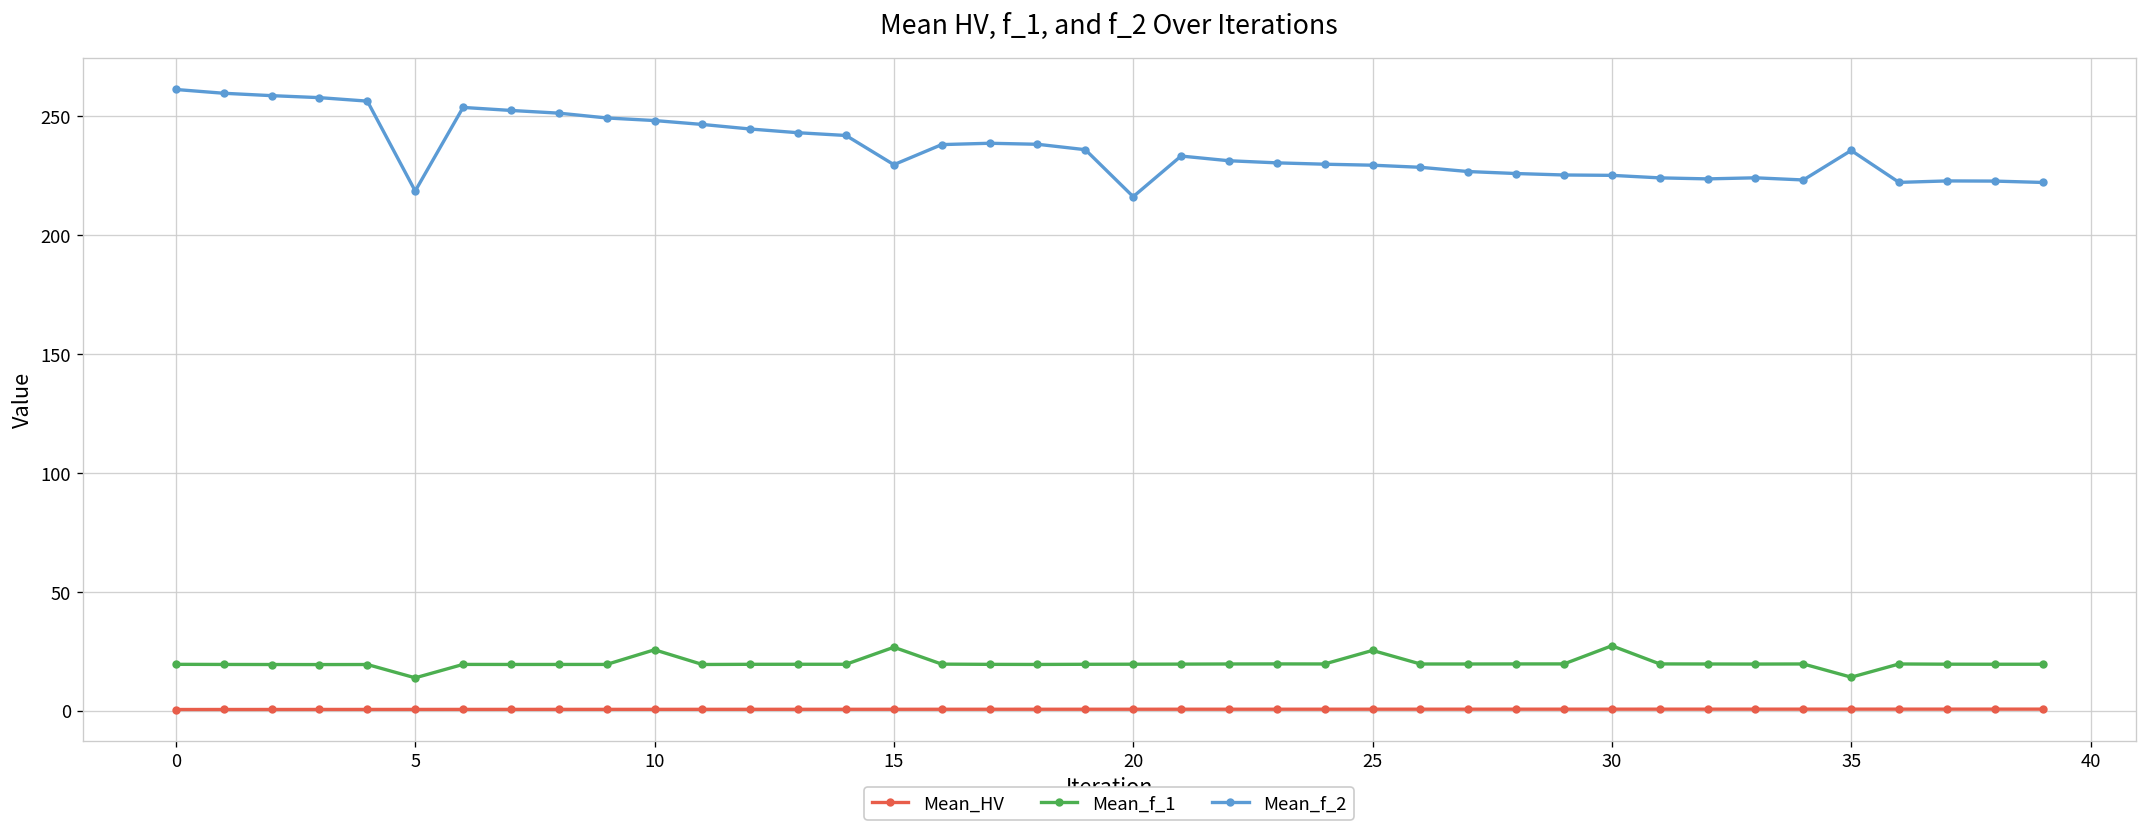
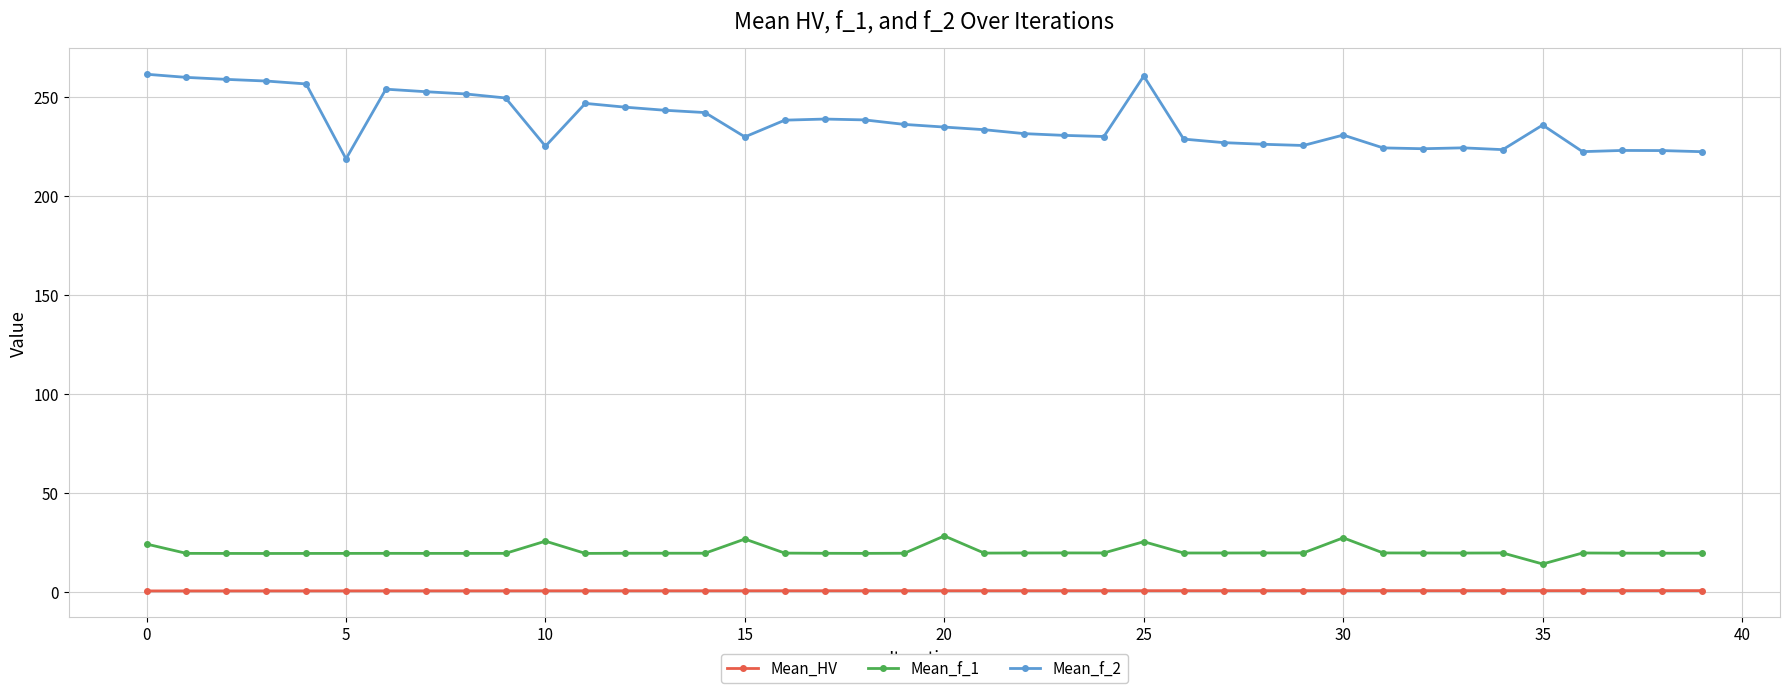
  {
    "Mean_HV": {
      "0": 1,
      "5": 1,
      "10": 1,
      "15": 1,
      "20": 1,
      "25": 1,
      "30": 1,
      "35": 1
    },
    "Mean_f_1": {
-     "0": 20,
-     "5": 14,
+     "0": 24,
+     "5": 19,
      "10": 26,
      "15": 27,
-     "20": 20,
+     "20": 28,
      "25": 25,
      "30": 27,
      "35": 14
    },
    "Mean_f_2": {
      "0": 261,
      "5": 219,
-     "10": 248,
+     "10": 225,
      "15": 230,
-     "20": 216,
-     "25": 229,
-     "30": 225,
+     "20": 235,
+     "25": 260,
+     "30": 231,
      "35": 236
    }
  }
